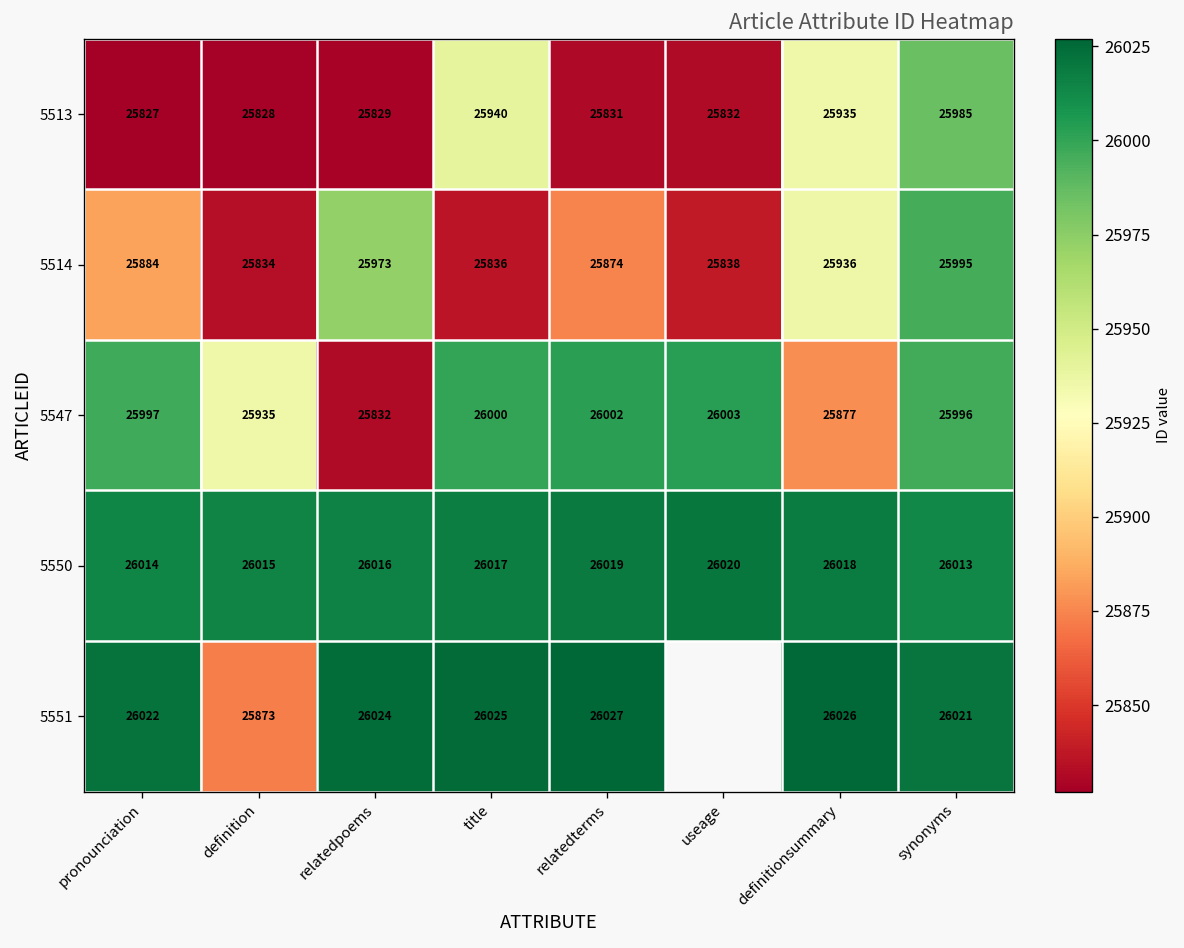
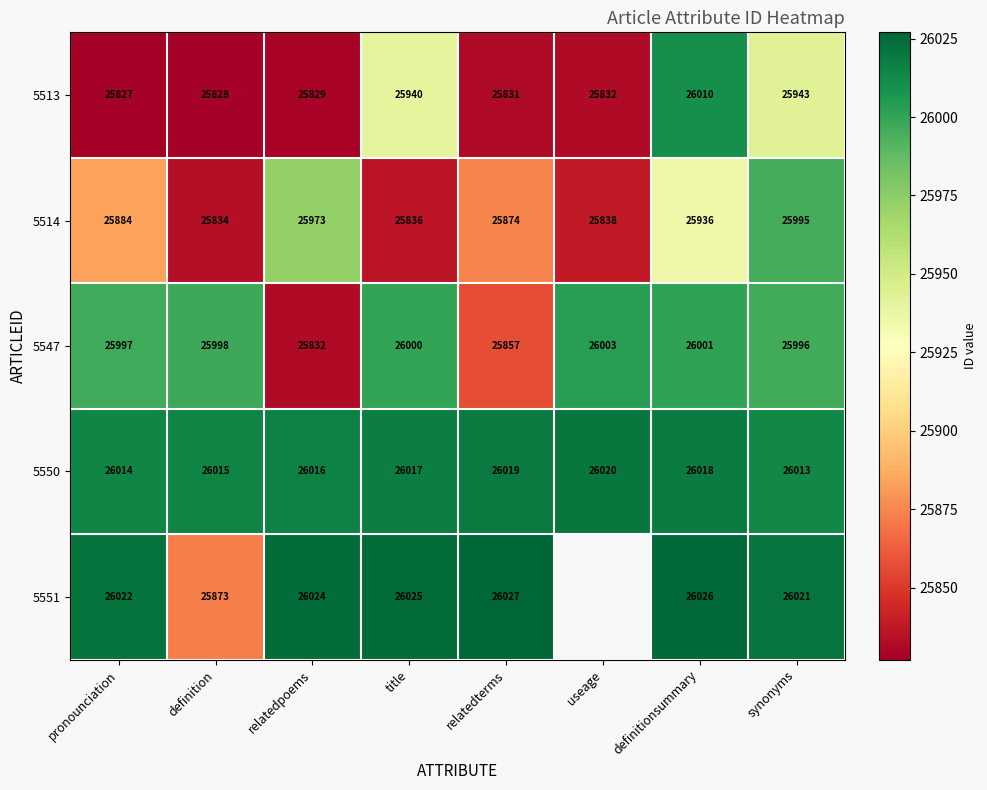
  {
    "5513": {
      "pronounciation": 25827,
      "definition": 25828,
      "relatedpoems": 25829,
      "title": 25940,
      "relatedterms": 25831,
      "useage": 25832,
-     "definitionsummary": 25935,
-     "synonyms": 25985
+     "definitionsummary": 26010,
+     "synonyms": 25943
    },
    "5514": {
      "pronounciation": 25884,
      "definition": 25834,
      "relatedpoems": 25973,
      "title": 25836,
      "relatedterms": 25874,
      "useage": 25838,
      "definitionsummary": 25936,
      "synonyms": 25995
    },
    "5547": {
      "pronounciation": 25997,
-     "definition": 25935,
+     "definition": 25998,
      "relatedpoems": 25832,
      "title": 26000,
-     "relatedterms": 26002,
+     "relatedterms": 25857,
      "useage": 26003,
-     "definitionsummary": 25877,
+     "definitionsummary": 26001,
      "synonyms": 25996
    },
    "5550": {
      "pronounciation": 26014,
      "definition": 26015,
      "relatedpoems": 26016,
      "title": 26017,
      "relatedterms": 26019,
      "useage": 26020,
      "definitionsummary": 26018,
      "synonyms": 26013
    },
    "5551": {
      "pronounciation": 26022,
      "definition": 25873,
      "relatedpoems": 26024,
      "title": 26025,
      "relatedterms": 26027,
      "definitionsummary": 26026,
      "synonyms": 26021
    }
  }
